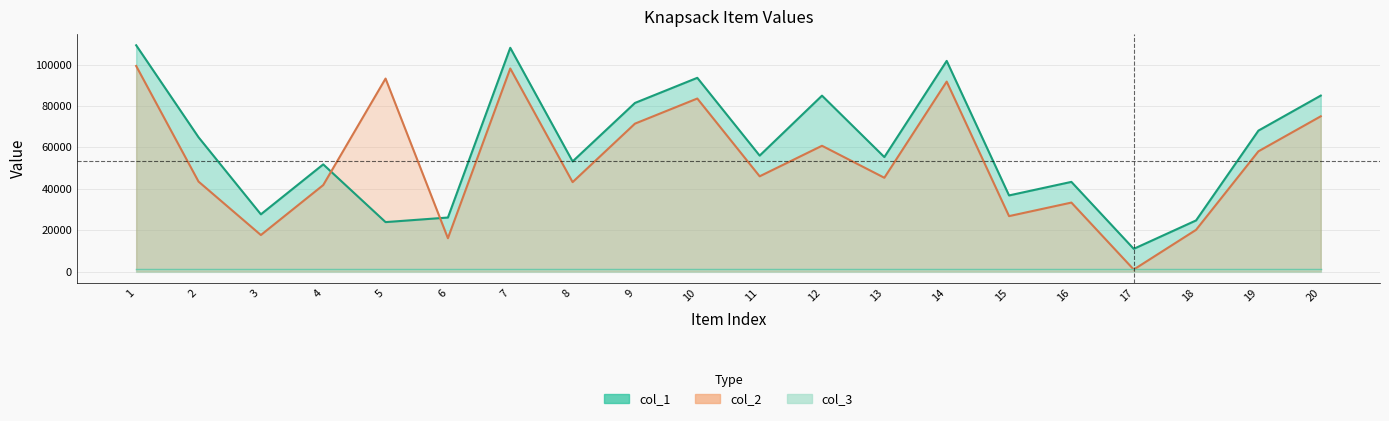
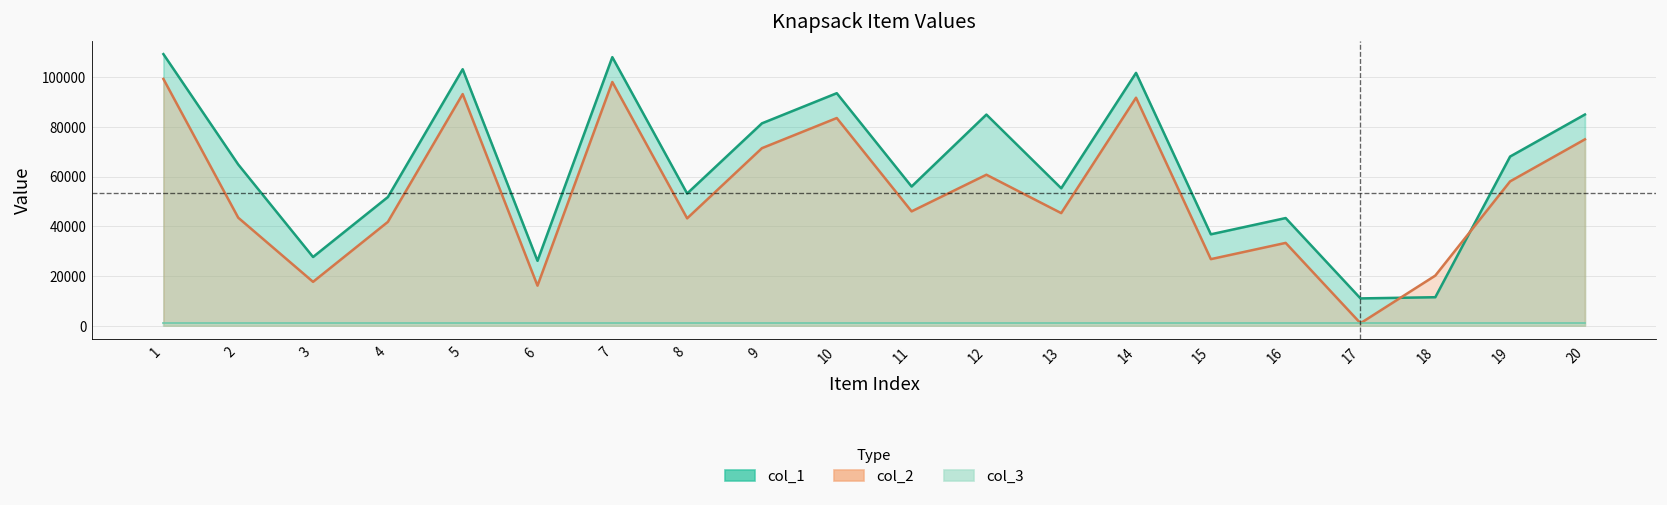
  {
    "col_1": {
      "1": 109000,
      "2": 65000,
      "3": 28000,
      "4": 52000,
-     "5": 24000,
+     "5": 103000,
      "6": 26000,
      "7": 108000,
      "8": 53000,
      "9": 81000,
      "10": 94000,
      "11": 56000,
      "12": 85000,
      "13": 55000,
      "14": 102000,
      "15": 37000,
      "16": 43000,
      "17": 11000,
-     "18": 25000,
+     "18": 11000,
      "19": 68000,
      "20": 85000
    },
    "col_2": {
      "1": 99000,
      "2": 43000,
      "3": 18000,
      "4": 42000,
      "5": 93000,
      "6": 16000,
      "7": 98000,
      "8": 43000,
      "9": 71000,
      "10": 84000,
      "11": 46000,
      "12": 61000,
      "13": 45000,
      "14": 92000,
      "15": 27000,
      "16": 33000,
      "18": 20000,
      "19": 58000,
      "20": 75000
    },
    "col_3": {
      "1": 1000,
      "2": 1000,
      "3": 1000,
      "4": 1000,
      "5": 1000,
      "6": 1000,
      "7": 1000,
      "8": 1000,
      "9": 1000,
      "10": 1000,
      "11": 1000,
      "12": 1000,
      "13": 1000,
      "14": 1000,
      "15": 1000,
      "16": 1000,
      "18": 1000,
      "19": 1000,
      "20": 1000
    }
  }
